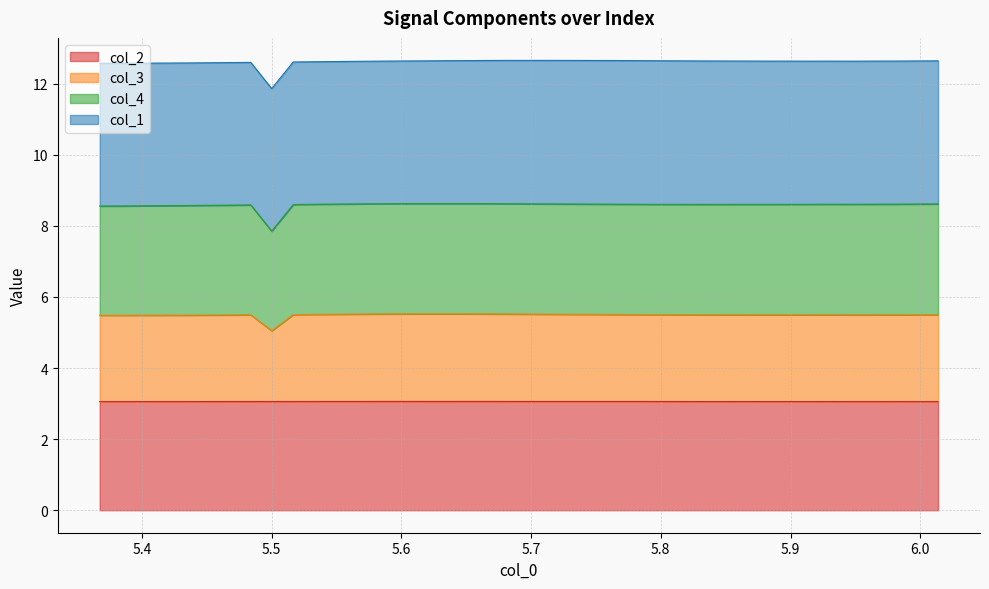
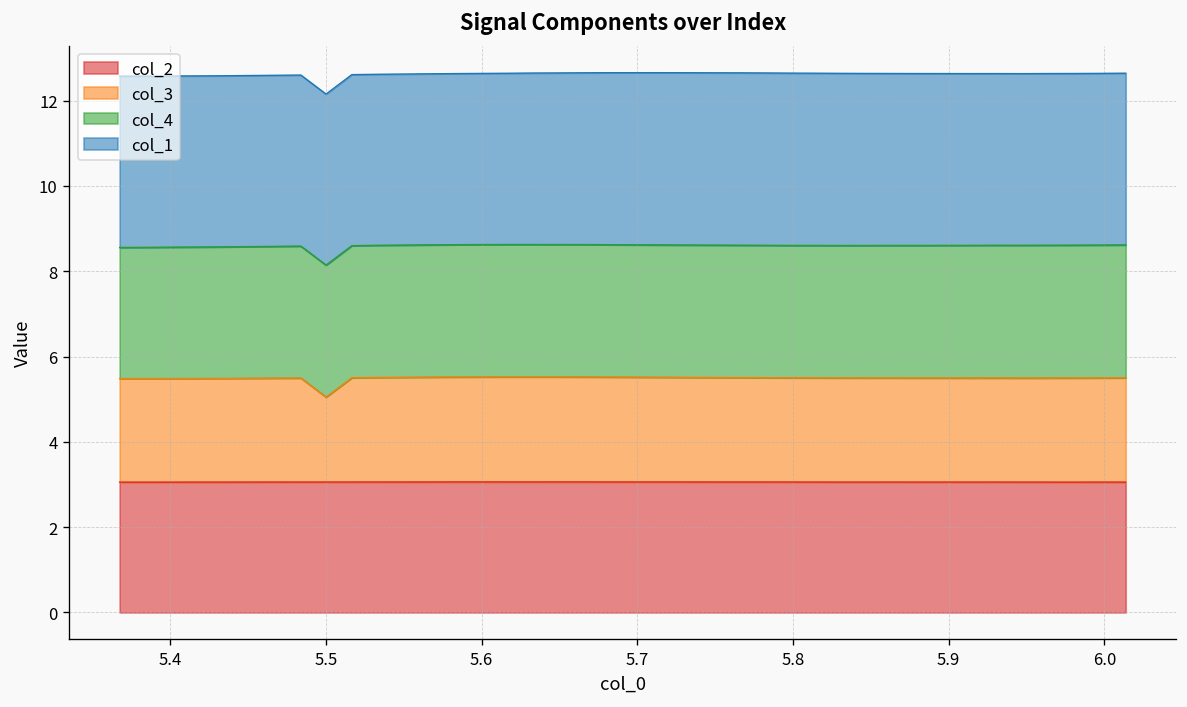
  {
    "col_2": {
      "5.5": 3.1
    },
    "col_3": {
      "5.5": 2.0
    },
    "col_4": {
-     "5.5": 2.8
+     "5.5": 3.1
    },
    "col_1": {
      "5.5": 4.0
    }
  }
